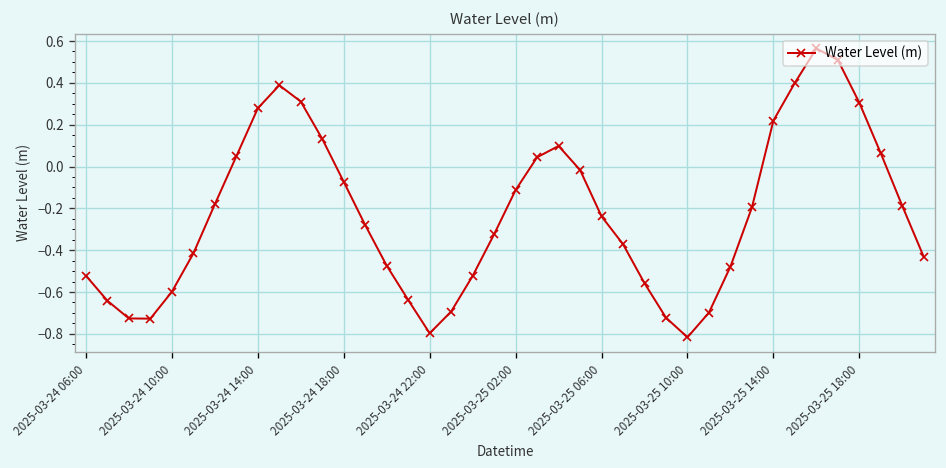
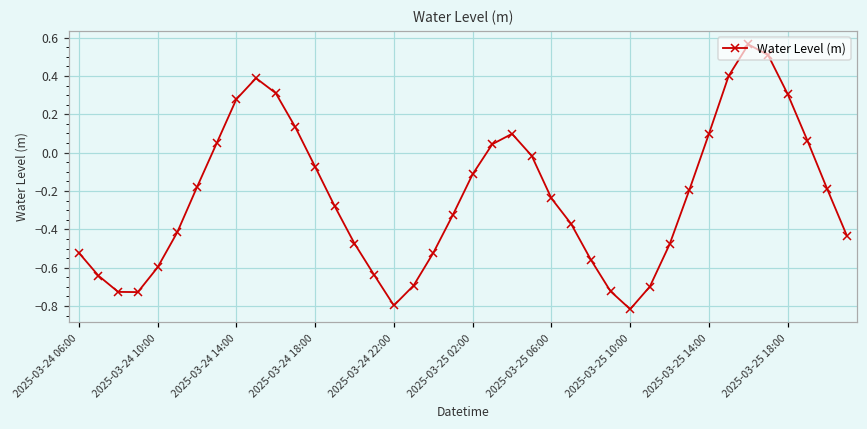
  {
    "2025-03-24 06:00": -0.52,
    "2025-03-24 10:00": -0.60,
    "2025-03-24 14:00": 0.28,
    "2025-03-24 18:00": -0.07,
    "2025-03-24 22:00": -0.80,
    "2025-03-25 02:00": -0.11,
    "2025-03-25 06:00": -0.24,
    "2025-03-25 10:00": -0.82,
-   "2025-03-25 14:00": 0.22,
+   "2025-03-25 14:00": 0.10,
    "2025-03-25 18:00": 0.30
  }
